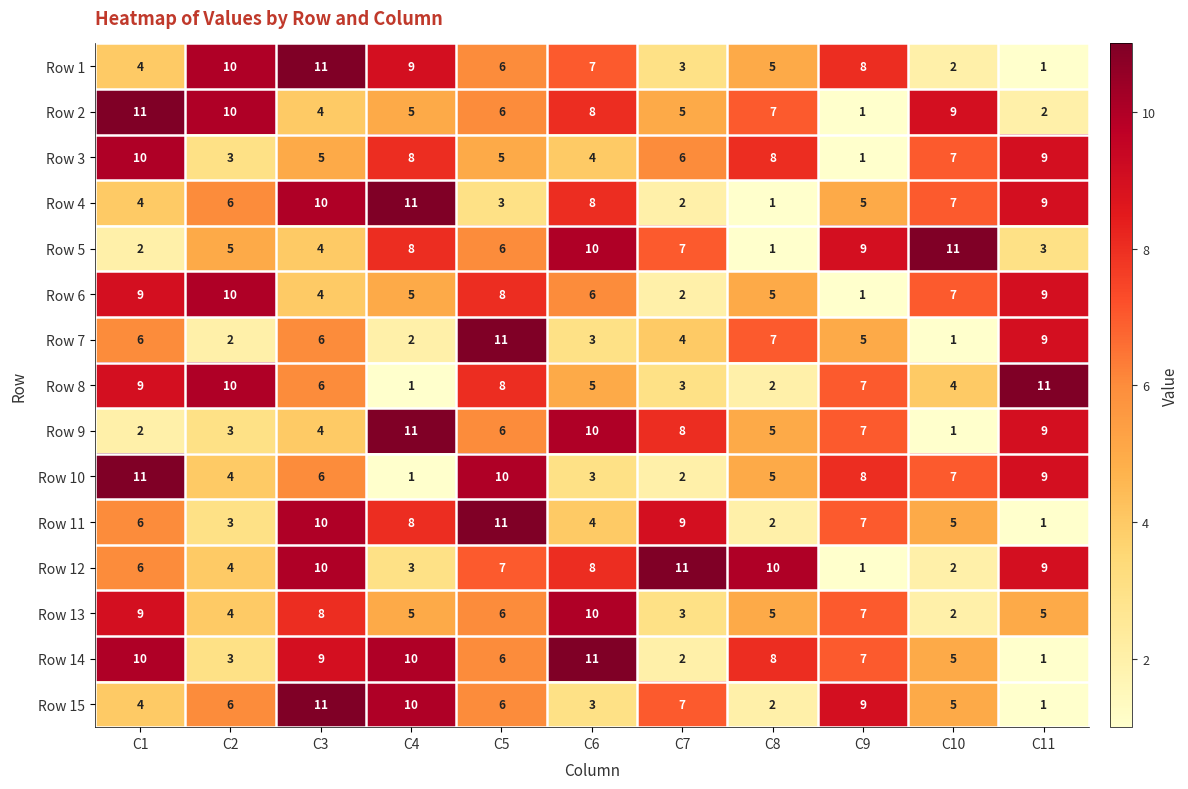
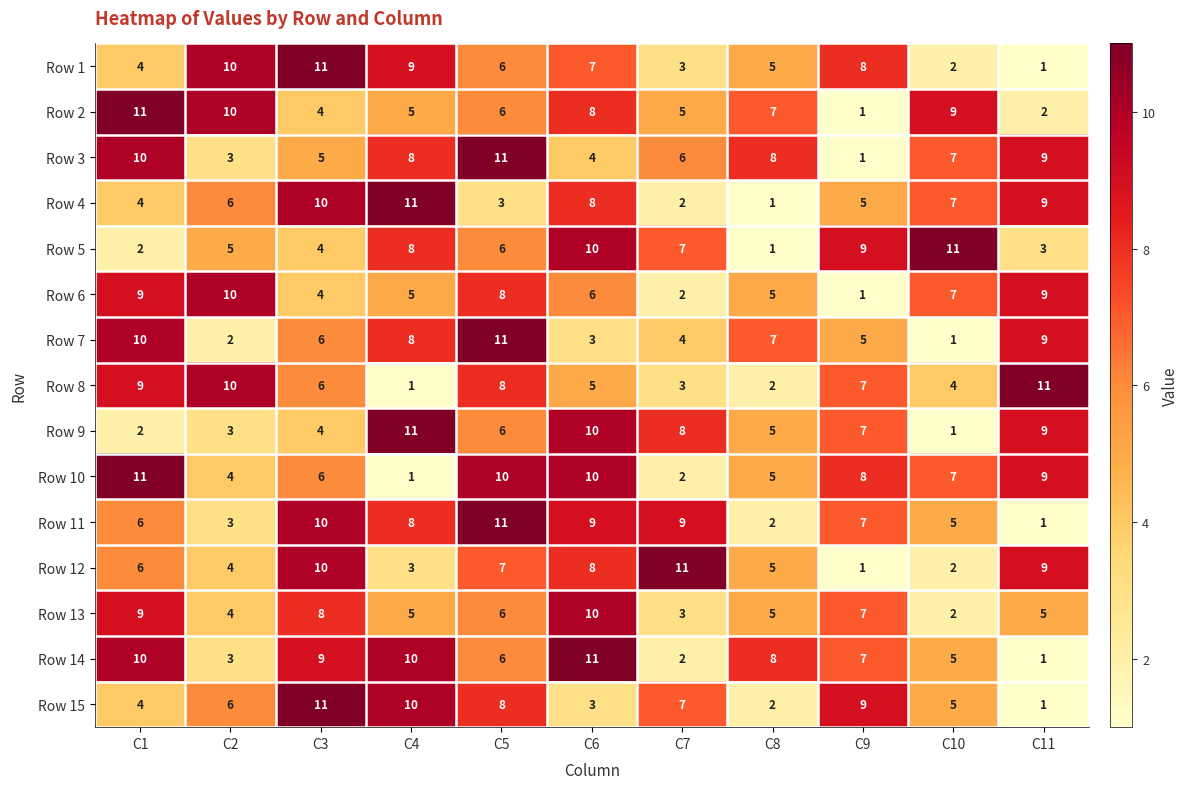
  {
    "Row 1": {
      "C1": 4,
      "C2": 10,
      "C3": 11,
      "C4": 9,
      "C5": 6,
      "C6": 7,
      "C7": 3,
      "C8": 5,
      "C9": 8,
      "C10": 2,
      "C11": 1
    },
    "Row 2": {
      "C1": 11,
      "C2": 10,
      "C3": 4,
      "C4": 5,
      "C5": 6,
      "C6": 8,
      "C7": 5,
      "C8": 7,
      "C9": 1,
      "C10": 9,
      "C11": 2
    },
    "Row 3": {
      "C1": 10,
      "C2": 3,
      "C3": 5,
      "C4": 8,
-     "C5": 5,
+     "C5": 11,
      "C6": 4,
      "C7": 6,
      "C8": 8,
      "C9": 1,
      "C10": 7,
      "C11": 9
    },
    "Row 4": {
      "C1": 4,
      "C2": 6,
      "C3": 10,
      "C4": 11,
      "C5": 3,
      "C6": 8,
      "C7": 2,
      "C8": 1,
      "C9": 5,
      "C10": 7,
      "C11": 9
    },
    "Row 5": {
      "C1": 2,
      "C2": 5,
      "C3": 4,
      "C4": 8,
      "C5": 6,
      "C6": 10,
      "C7": 7,
      "C8": 1,
      "C9": 9,
      "C10": 11,
      "C11": 3
    },
    "Row 6": {
      "C1": 9,
      "C2": 10,
      "C3": 4,
      "C4": 5,
      "C5": 8,
      "C6": 6,
      "C7": 2,
      "C8": 5,
      "C9": 1,
      "C10": 7,
      "C11": 9
    },
    "Row 7": {
-     "C1": 6,
+     "C1": 10,
      "C2": 2,
      "C3": 6,
-     "C4": 2,
+     "C4": 8,
      "C5": 11,
      "C6": 3,
      "C7": 4,
      "C8": 7,
      "C9": 5,
      "C10": 1,
      "C11": 9
    },
    "Row 8": {
      "C1": 9,
      "C2": 10,
      "C3": 6,
      "C4": 1,
      "C5": 8,
      "C6": 5,
      "C7": 3,
      "C8": 2,
      "C9": 7,
      "C10": 4,
      "C11": 11
    },
    "Row 9": {
      "C1": 2,
      "C2": 3,
      "C3": 4,
      "C4": 11,
      "C5": 6,
      "C6": 10,
      "C7": 8,
      "C8": 5,
      "C9": 7,
      "C10": 1,
      "C11": 9
    },
    "Row 10": {
      "C1": 11,
      "C2": 4,
      "C3": 6,
      "C4": 1,
      "C5": 10,
-     "C6": 3,
+     "C6": 10,
      "C7": 2,
      "C8": 5,
      "C9": 8,
      "C10": 7,
      "C11": 9
    },
    "Row 11": {
      "C1": 6,
      "C2": 3,
      "C3": 10,
      "C4": 8,
      "C5": 11,
-     "C6": 4,
+     "C6": 9,
      "C7": 9,
      "C8": 2,
      "C9": 7,
      "C10": 5,
      "C11": 1
    },
    "Row 12": {
      "C1": 6,
      "C2": 4,
      "C3": 10,
      "C4": 3,
      "C5": 7,
      "C6": 8,
      "C7": 11,
-     "C8": 10,
+     "C8": 5,
      "C9": 1,
      "C10": 2,
      "C11": 9
    },
    "Row 13": {
      "C1": 9,
      "C2": 4,
      "C3": 8,
      "C4": 5,
      "C5": 6,
      "C6": 10,
      "C7": 3,
      "C8": 5,
      "C9": 7,
      "C10": 2,
      "C11": 5
    },
    "Row 14": {
      "C1": 10,
      "C2": 3,
      "C3": 9,
      "C4": 10,
      "C5": 6,
      "C6": 11,
      "C7": 2,
      "C8": 8,
      "C9": 7,
      "C10": 5,
      "C11": 1
    },
    "Row 15": {
      "C1": 4,
      "C2": 6,
      "C3": 11,
      "C4": 10,
-     "C5": 6,
+     "C5": 8,
      "C6": 3,
      "C7": 7,
      "C8": 2,
      "C9": 9,
      "C10": 5,
      "C11": 1
    }
  }
